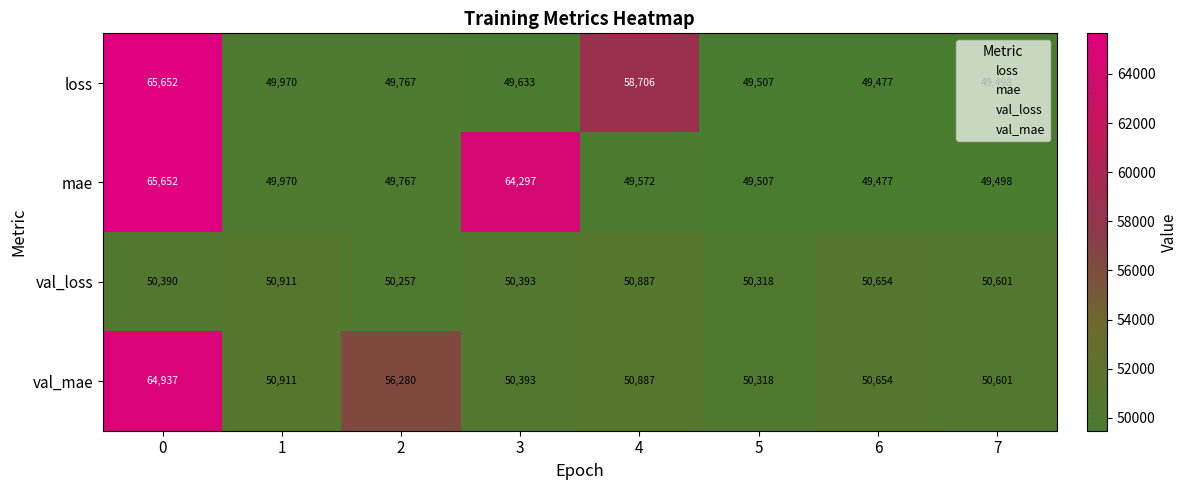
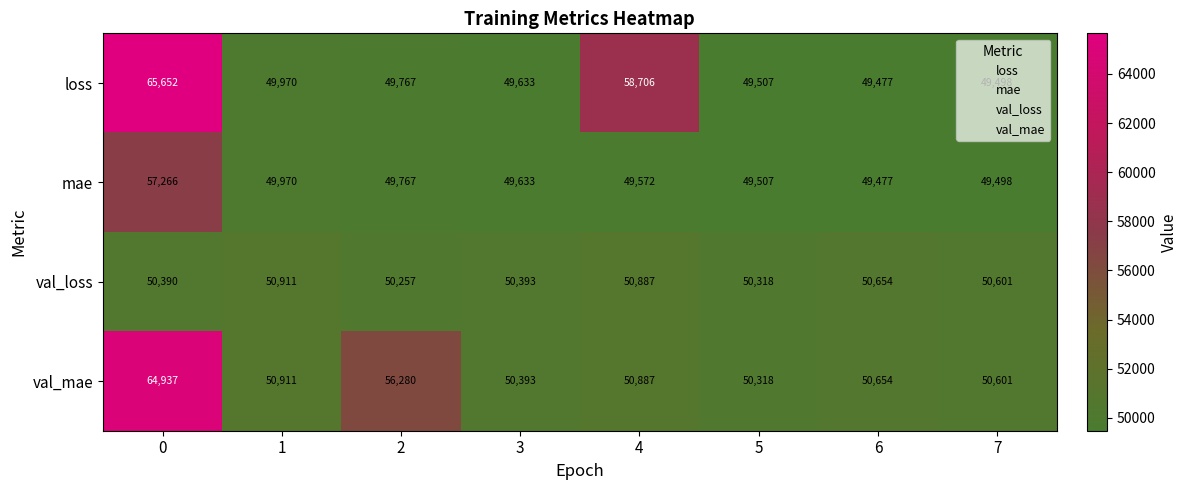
  {
    "loss": {
      "0": "65,652",
      "1": "49,970",
      "2": "49,767",
      "3": "49,633",
      "4": "58,706",
      "5": "49,507",
      "6": "49,477"
    },
    "mae": {
-     "0": "65,652",
+     "0": "57,266",
      "1": "49,970",
      "2": "49,767",
-     "3": "64,297",
+     "3": "49,633",
      "4": "49,572",
      "5": "49,507",
      "6": "49,477",
      "7": "49,498"
    },
    "val_loss": {
      "0": "50,390",
      "1": "50,911",
      "2": "50,257",
      "3": "50,393",
      "4": "50,887",
      "5": "50,318",
      "6": "50,654",
      "7": "50,601"
    },
    "val_mae": {
      "0": "64,937",
      "1": "50,911",
      "2": "56,280",
      "3": "50,393",
      "4": "50,887",
      "5": "50,318",
      "6": "50,654",
      "7": "50,601"
    }
  }
